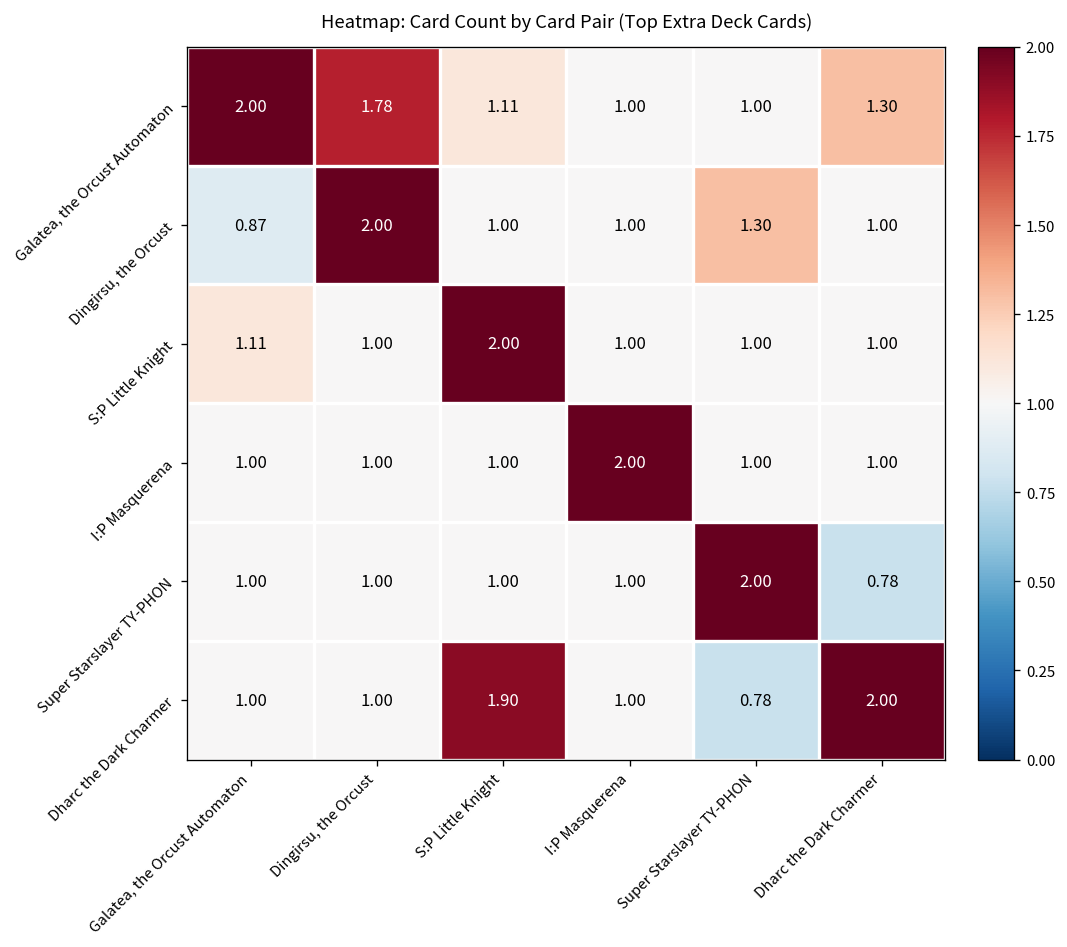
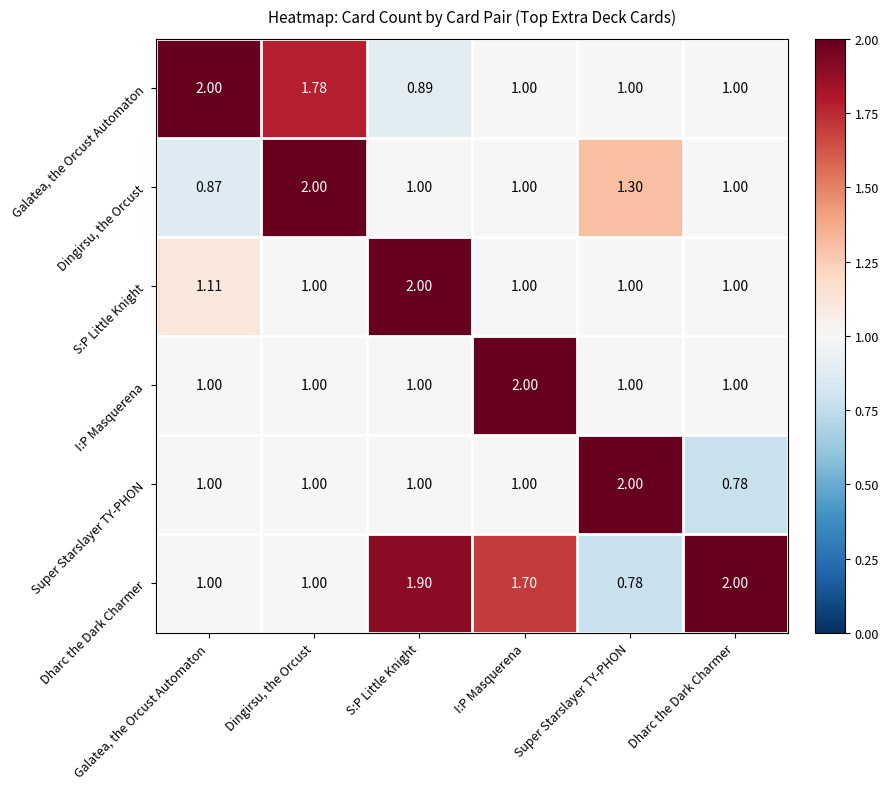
  {
    "Galatea, the Orcust Automaton": {
      "Galatea, the Orcust Automaton": 2.00,
      "Dingirsu, the Orcust": 1.78,
-     "S:P Little Knight": 1.11,
+     "S:P Little Knight": 0.89,
      "I:P Masquerena": 1.00,
      "Super Starslayer TY-PHON": 1.00,
-     "Dharc the Dark Charmer": 1.30
+     "Dharc the Dark Charmer": 1.00
    },
    "Dingirsu, the Orcust": {
      "Galatea, the Orcust Automaton": 0.87,
      "Dingirsu, the Orcust": 2.00,
      "S:P Little Knight": 1.00,
      "I:P Masquerena": 1.00,
      "Super Starslayer TY-PHON": 1.30,
      "Dharc the Dark Charmer": 1.00
    },
    "S:P Little Knight": {
      "Galatea, the Orcust Automaton": 1.11,
      "Dingirsu, the Orcust": 1.00,
      "S:P Little Knight": 2.00,
      "I:P Masquerena": 1.00,
      "Super Starslayer TY-PHON": 1.00,
      "Dharc the Dark Charmer": 1.00
    },
    "I:P Masquerena": {
      "Galatea, the Orcust Automaton": 1.00,
      "Dingirsu, the Orcust": 1.00,
      "S:P Little Knight": 1.00,
      "I:P Masquerena": 2.00,
      "Super Starslayer TY-PHON": 1.00,
      "Dharc the Dark Charmer": 1.00
    },
    "Super Starslayer TY-PHON": {
      "Galatea, the Orcust Automaton": 1.00,
      "Dingirsu, the Orcust": 1.00,
      "S:P Little Knight": 1.00,
      "I:P Masquerena": 1.00,
      "Super Starslayer TY-PHON": 2.00,
      "Dharc the Dark Charmer": 0.78
    },
    "Dharc the Dark Charmer": {
      "Galatea, the Orcust Automaton": 1.00,
      "Dingirsu, the Orcust": 1.00,
      "S:P Little Knight": 1.90,
-     "I:P Masquerena": 1.00,
+     "I:P Masquerena": 1.70,
      "Super Starslayer TY-PHON": 0.78,
      "Dharc the Dark Charmer": 2.00
    }
  }
